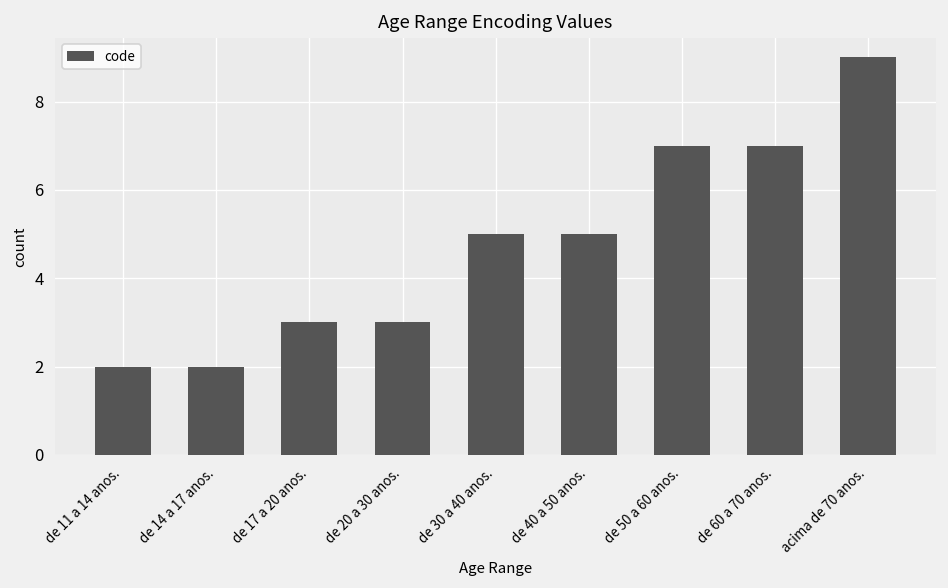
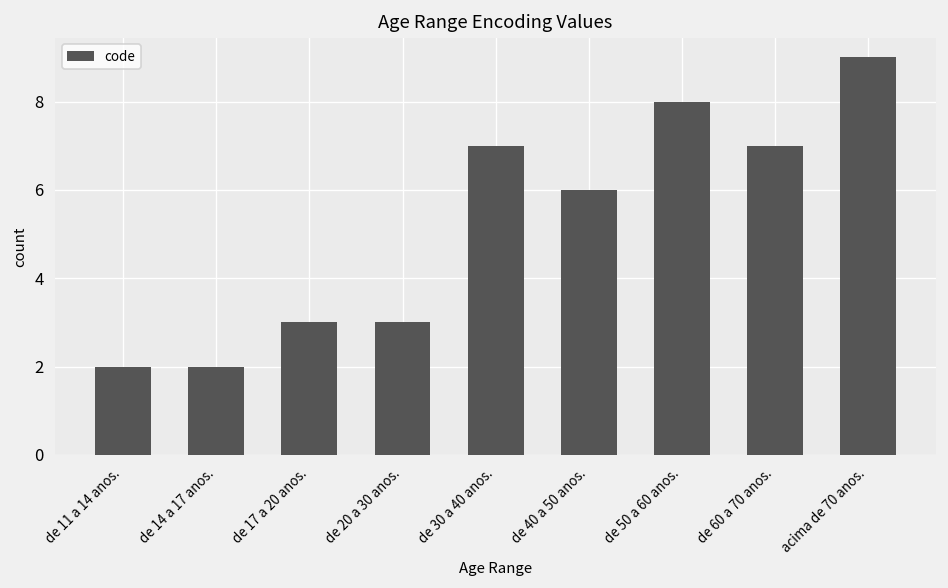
  {
    "de 11 a 14 anos.": 2,
    "de 14 a 17 anos.": 2,
    "de 17 a 20 anos.": 3,
    "de 20 a 30 anos.": 3,
-   "de 30 a 40 anos.": 5,
-   "de 40 a 50 anos.": 5,
-   "de 50 a 60 anos.": 7,
+   "de 30 a 40 anos.": 7,
+   "de 40 a 50 anos.": 6,
+   "de 50 a 60 anos.": 8,
    "de 60 a 70 anos.": 7,
    "acima de 70 anos.": 9
  }
